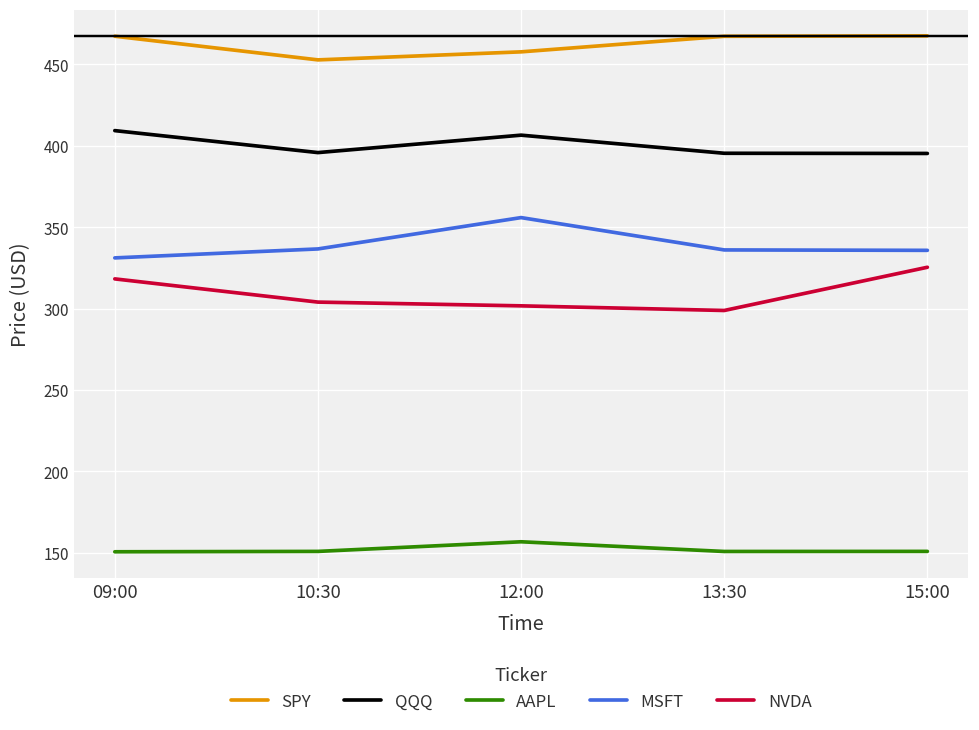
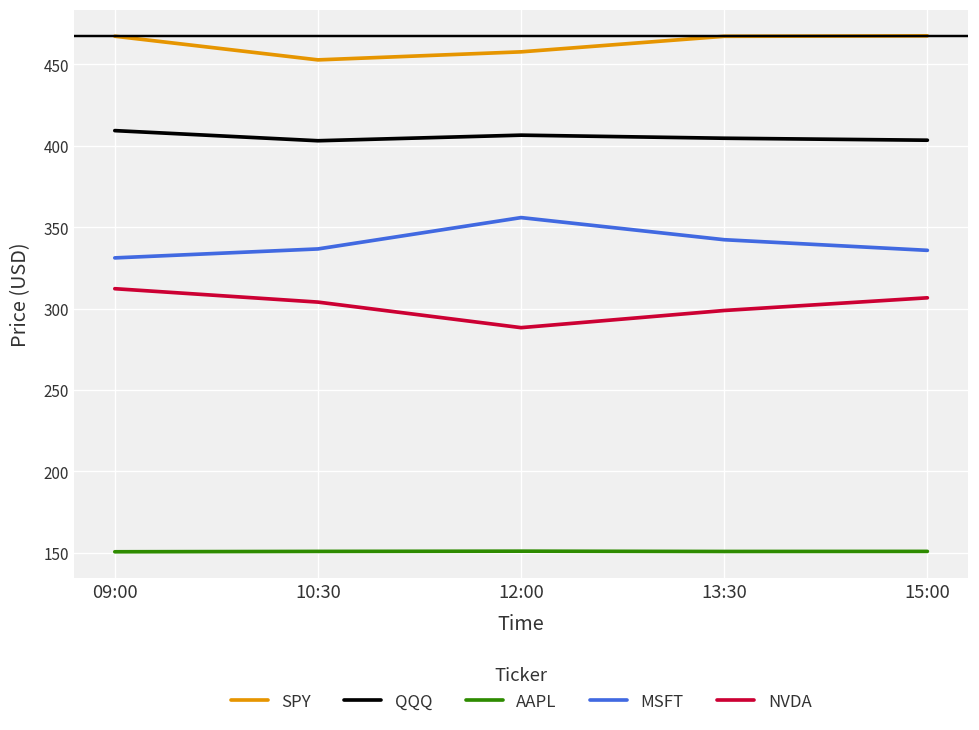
  {
    "SPY": {
      "09:00": 467,
      "10:30": 453,
      "12:00": 458,
      "13:30": 467,
      "15:00": 467
    },
    "QQQ": {
      "09:00": 409,
-     "10:30": 396,
+     "10:30": 403,
      "12:00": 406,
-     "13:30": 395,
-     "15:00": 395
+     "13:30": 405,
+     "15:00": 403
    },
    "AAPL": {
      "09:00": 151,
      "10:30": 151,
-     "12:00": 157,
+     "12:00": 151,
      "13:30": 151,
      "15:00": 151
    },
    "MSFT": {
      "09:00": 331,
      "10:30": 337,
      "12:00": 356,
-     "13:30": 336,
+     "13:30": 342,
      "15:00": 336
    },
    "NVDA": {
-     "09:00": 318,
+     "09:00": 312,
      "10:30": 304,
-     "12:00": 302,
+     "12:00": 288,
      "13:30": 299,
-     "15:00": 325
+     "15:00": 307
    }
  }
